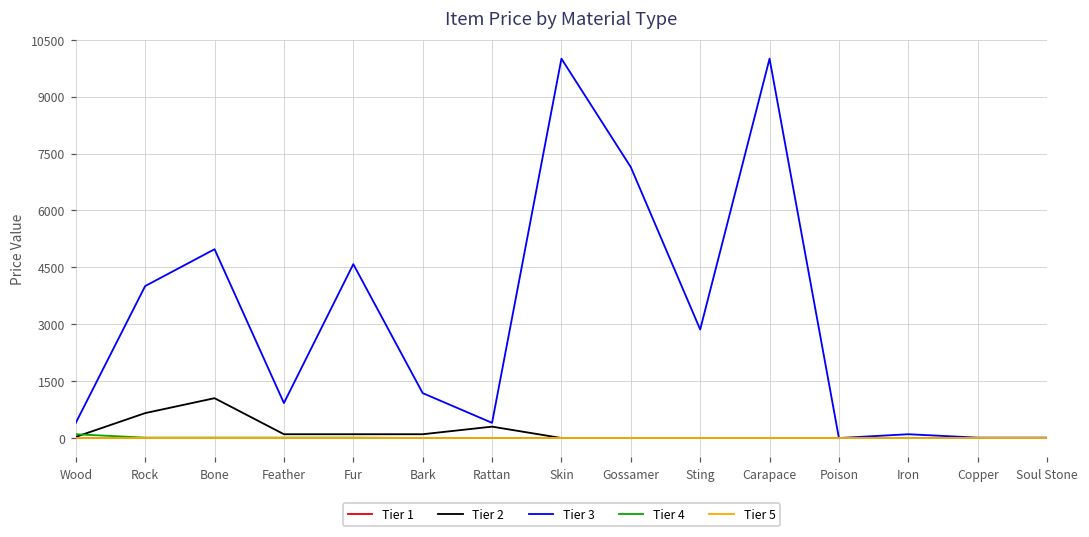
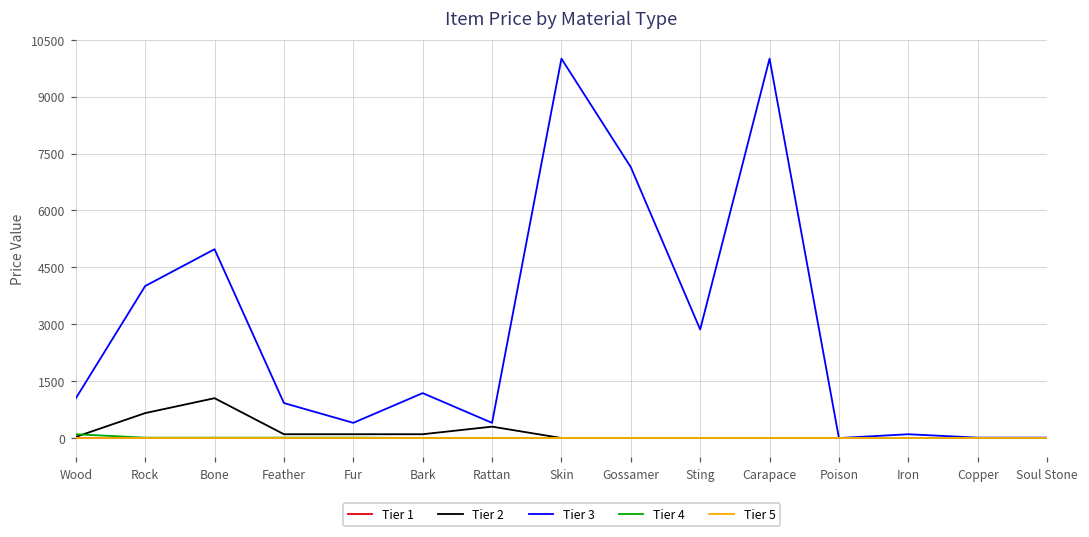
  {
    "Tier 2": {
      "Rock": 700,
      "Bone": 1100,
      "Feather": 100,
      "Fur": 100,
      "Bark": 100,
      "Rattan": 300
    },
    "Tier 3": {
-     "Wood": 400,
+     "Wood": 1000,
      "Rock": 4000,
      "Bone": 5000,
      "Feather": 900,
-     "Fur": 4600,
+     "Fur": 400,
      "Bark": 1200,
      "Rattan": 400,
      "Skin": 10000,
      "Gossamer": 7100,
      "Sting": 2900,
      "Carapace": 10000,
      "Iron": 100
    }
  }
